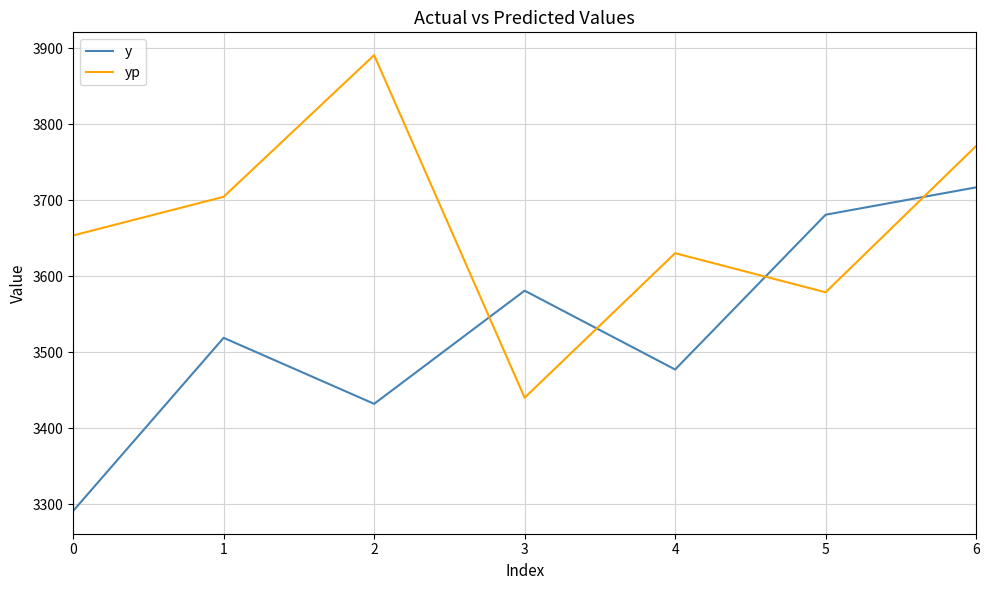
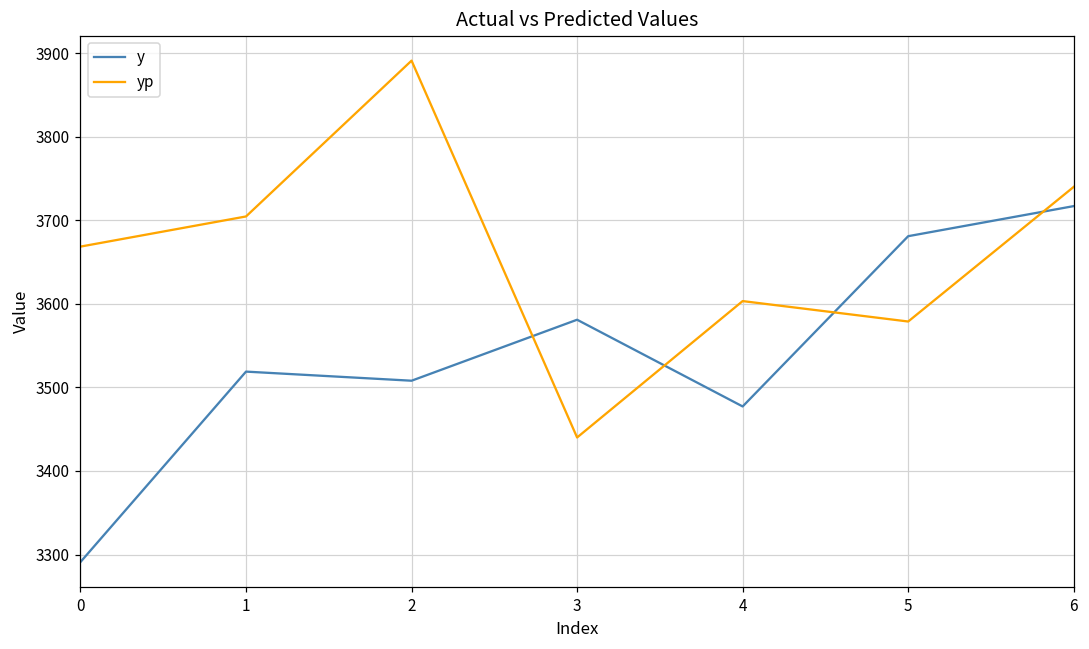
  {
    "y": {
      "0": 3290,
      "1": 3520,
-     "2": 3430,
+     "2": 3510,
      "3": 3580,
      "4": 3480,
      "5": 3680,
      "6": 3720
    },
    "yp": {
-     "0": 3650,
+     "0": 3670,
      "1": 3700,
      "2": 3890,
      "3": 3440,
-     "4": 3630,
+     "4": 3600,
      "5": 3580,
-     "6": 3770
+     "6": 3740
    }
  }
